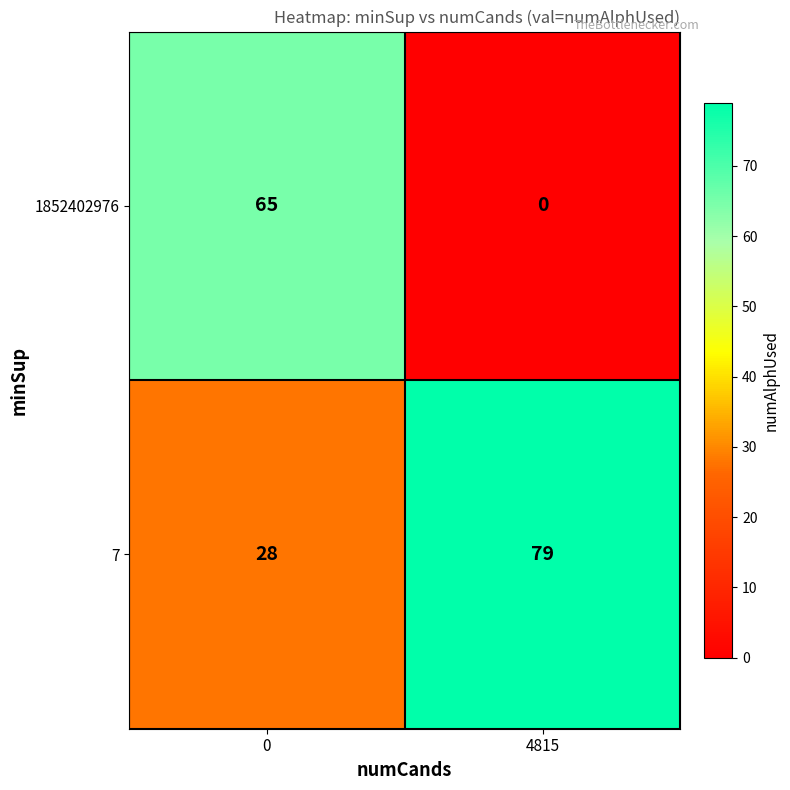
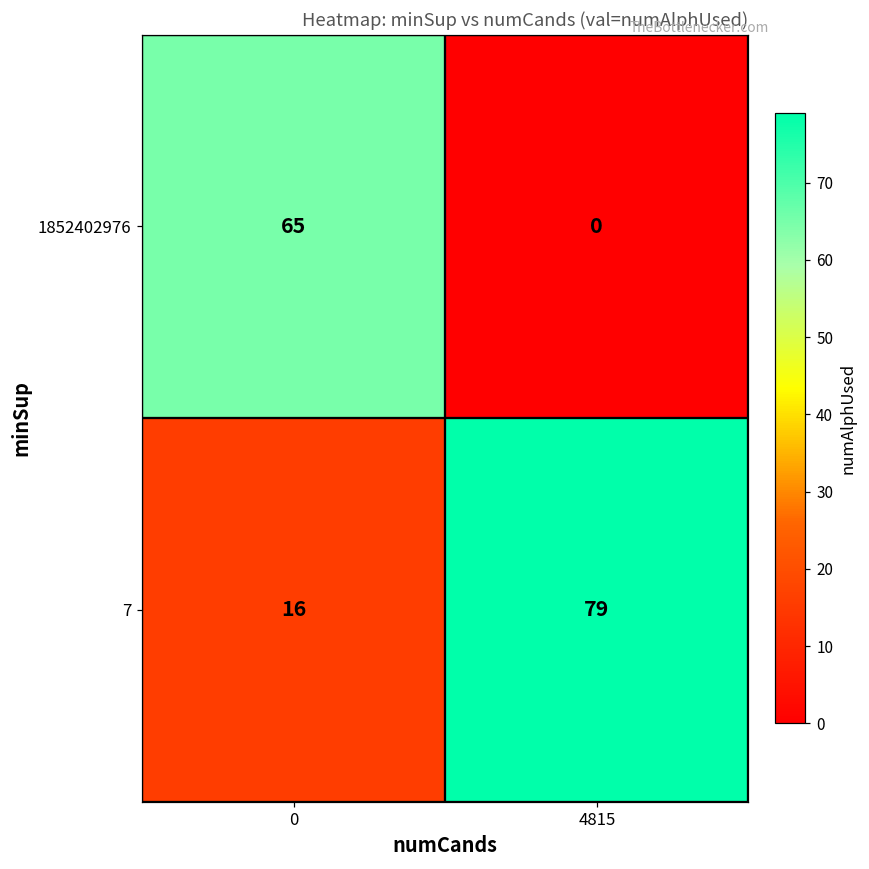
  {
    "1852402976": {
      "0": 65,
      "4815": 0
    },
    "7": {
-     "0": 28,
+     "0": 16,
      "4815": 79
    }
  }
